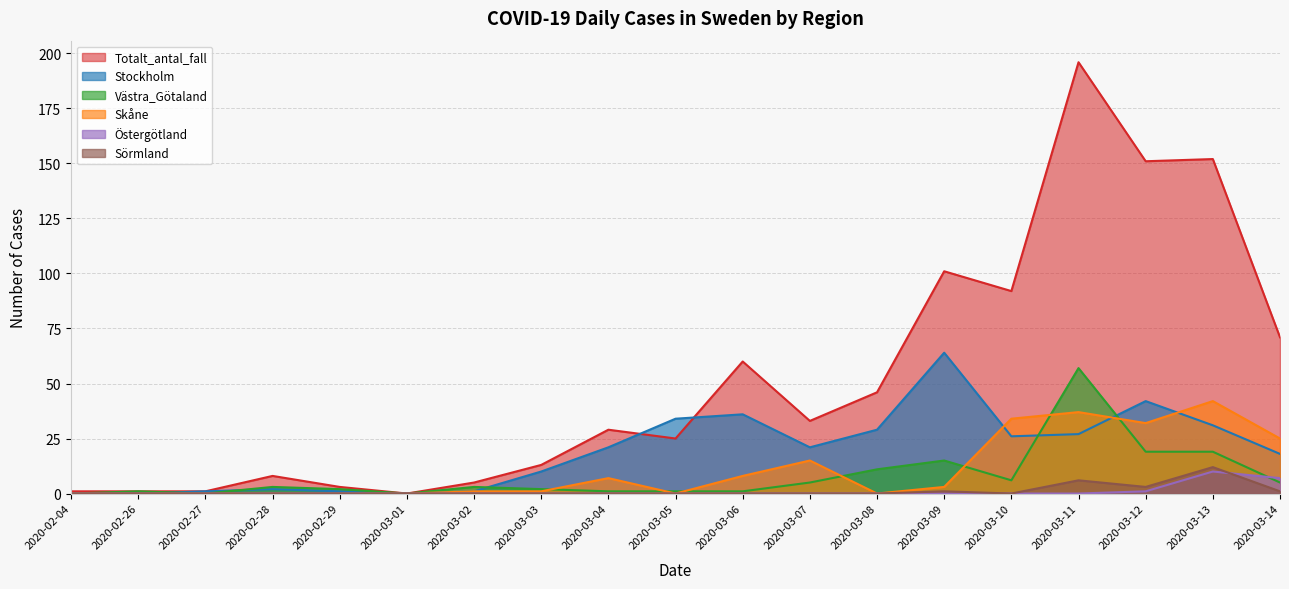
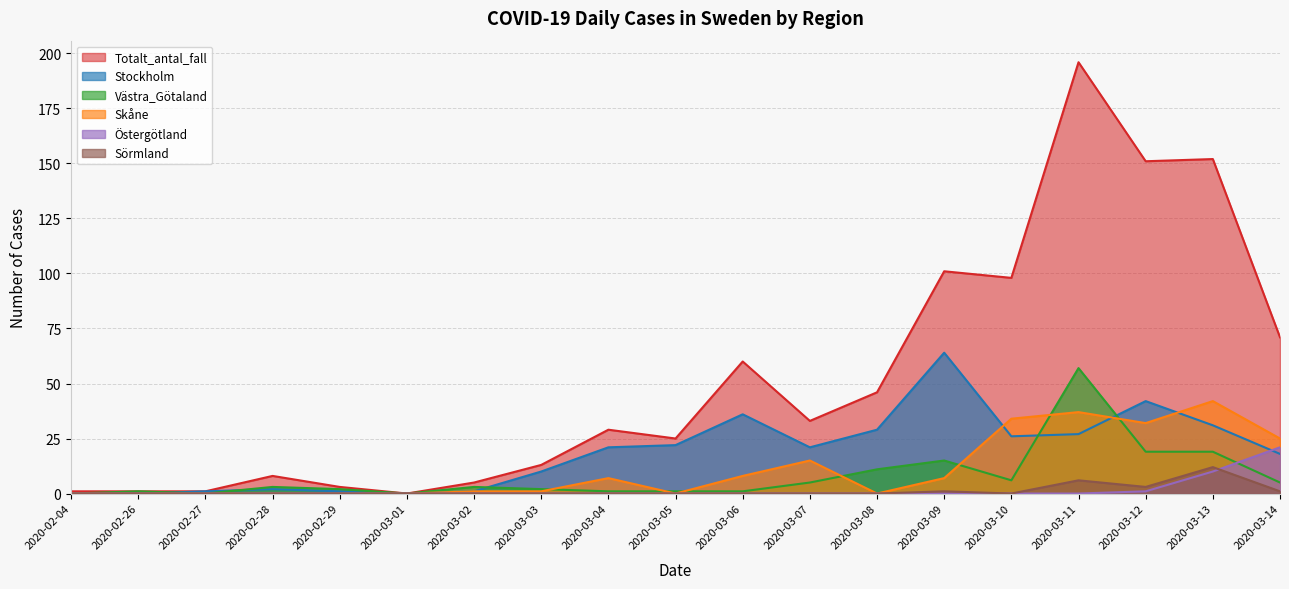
  {
    "Totalt_antal_fall": {
      "2020-02-28": 8,
      "2020-03-02": 5,
      "2020-03-03": 13,
      "2020-03-04": 29,
      "2020-03-05": 25,
      "2020-03-06": 60,
      "2020-03-07": 33,
      "2020-03-08": 46,
      "2020-03-09": 101,
-     "2020-03-10": 92,
+     "2020-03-10": 98,
      "2020-03-11": 196,
      "2020-03-12": 151,
      "2020-03-13": 152,
      "2020-03-14": 71
    },
    "Stockholm": {
      "2020-03-03": 10,
      "2020-03-04": 21,
-     "2020-03-05": 34,
+     "2020-03-05": 22,
      "2020-03-06": 36,
      "2020-03-07": 21,
      "2020-03-08": 29,
      "2020-03-09": 64,
      "2020-03-10": 26,
      "2020-03-11": 27,
      "2020-03-12": 42,
      "2020-03-13": 31,
      "2020-03-14": 18
    },
    "Västra_Götaland": {
      "2020-03-02": 3,
      "2020-03-07": 5,
      "2020-03-08": 11,
      "2020-03-09": 15,
      "2020-03-10": 6,
      "2020-03-11": 57,
      "2020-03-12": 19,
      "2020-03-13": 19,
      "2020-03-14": 5
    },
    "Skåne": {
      "2020-03-04": 7,
      "2020-03-06": 8,
      "2020-03-07": 15,
-     "2020-03-09": 3,
+     "2020-03-09": 7,
      "2020-03-10": 34,
      "2020-03-11": 37,
      "2020-03-12": 32,
      "2020-03-13": 42,
      "2020-03-14": 25
    },
    "Östergötland": {
      "2020-03-11": 0,
      "2020-03-12": 1,
      "2020-03-13": 10,
-     "2020-03-14": 7
+     "2020-03-14": 21
    },
    "Sörmland": {
      "2020-03-11": 6,
      "2020-03-12": 3,
      "2020-03-13": 12,
      "2020-03-14": 1
    }
  }
